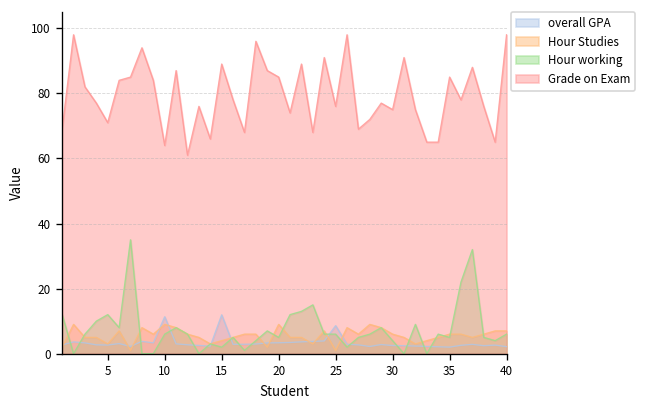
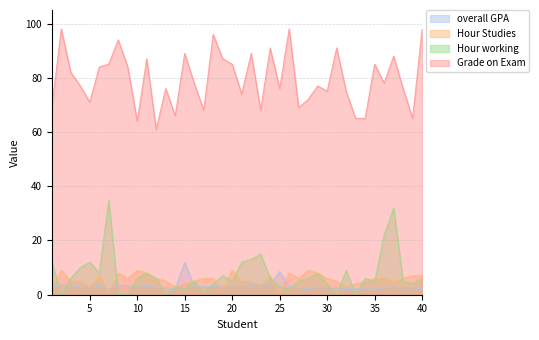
  {
    "overall GPA": {
-     "10": 11,
+     "10": 3,
      "15": 12,
      "20": 3,
      "25": 9,
      "30": 3,
      "35": 2,
      "40": 2
    },
    "Hour working": {
      "5": 12,
      "10": 6,
      "15": 2,
      "20": 5,
-     "25": 6,
+     "25": 3,
      "30": 4,
      "35": 5,
      "40": 6
    }
  }
